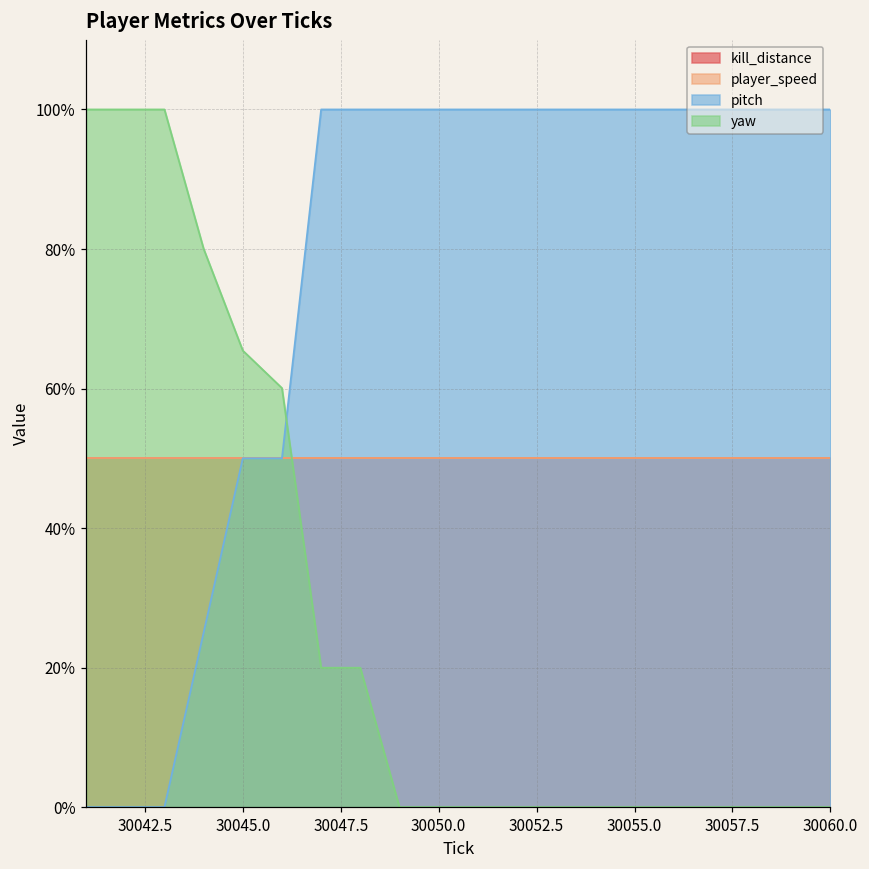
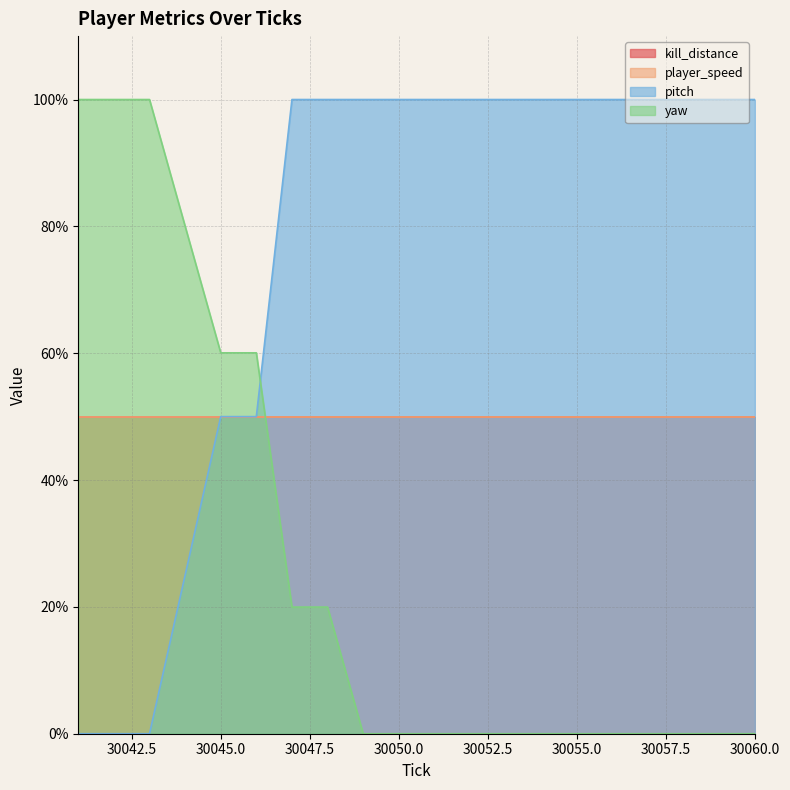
  {
    "player_speed": {
      "30050.0": "50%",
      "30055.0": "50%",
      "30060.0": "50%"
    },
    "pitch": {
      "30050.0": "100%",
      "30055.0": "100%",
      "30060.0": "100%"
    },
    "yaw": {
-     "30045.0": "65%",
+     "30045.0": "60%",
      "30050.0": "0%",
      "30055.0": "0%",
      "30060.0": "0%"
    }
  }
